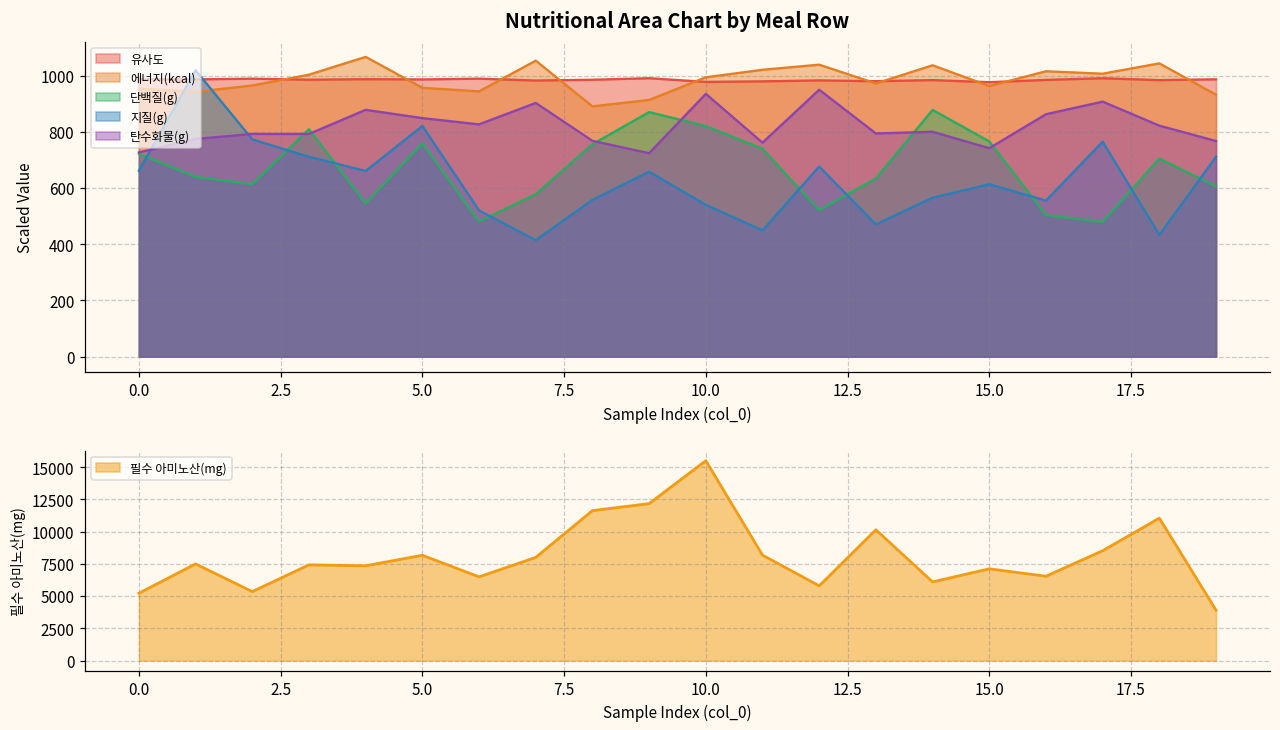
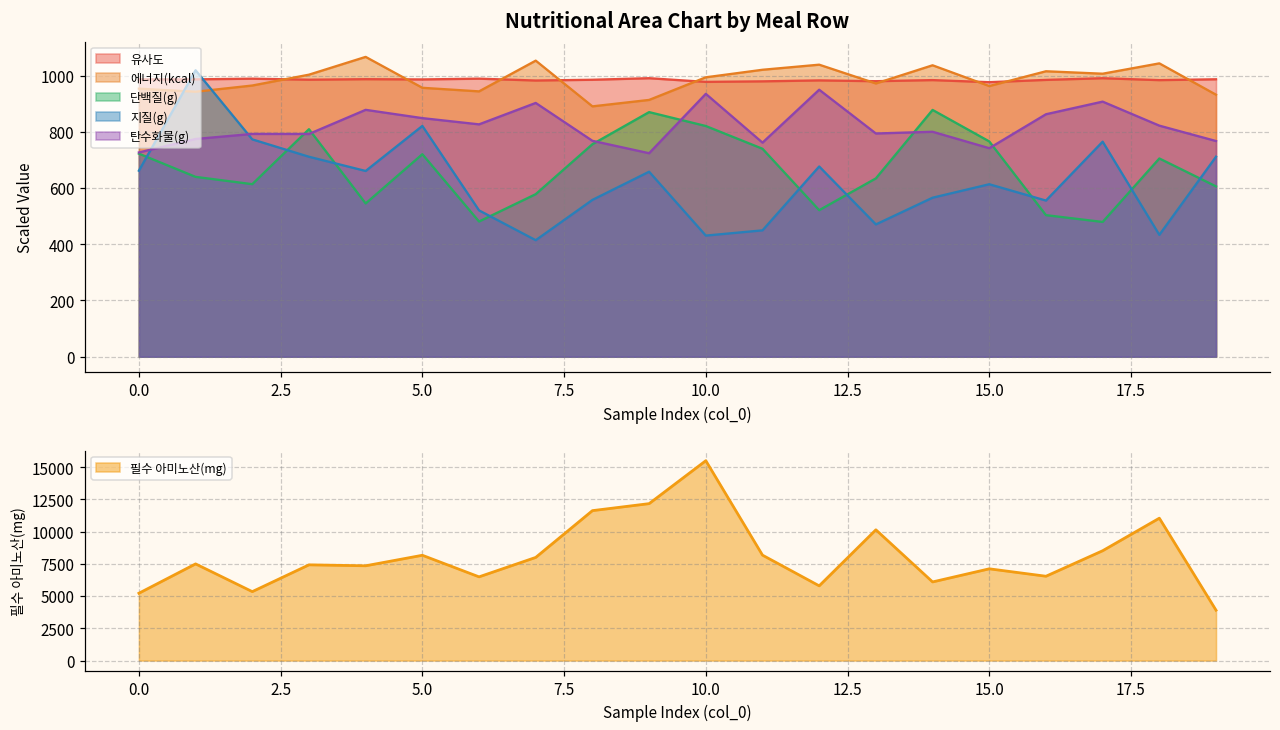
  {
    "Nutritional Area Chart by Meal Row": {
      "단백질(g)": {
-       "5.0": 760,
+       "5.0": 720,
        "10.0": 820,
        "15.0": 770
      },
      "지질(g)": {
        "0.0": 660,
        "5.0": 820,
-       "10.0": 540,
+       "10.0": 430,
        "15.0": 610
      },
      "탄수화물(g)": {
        "5.0": 850,
        "10.0": 940,
        "15.0": 740
      }
    }
  }
